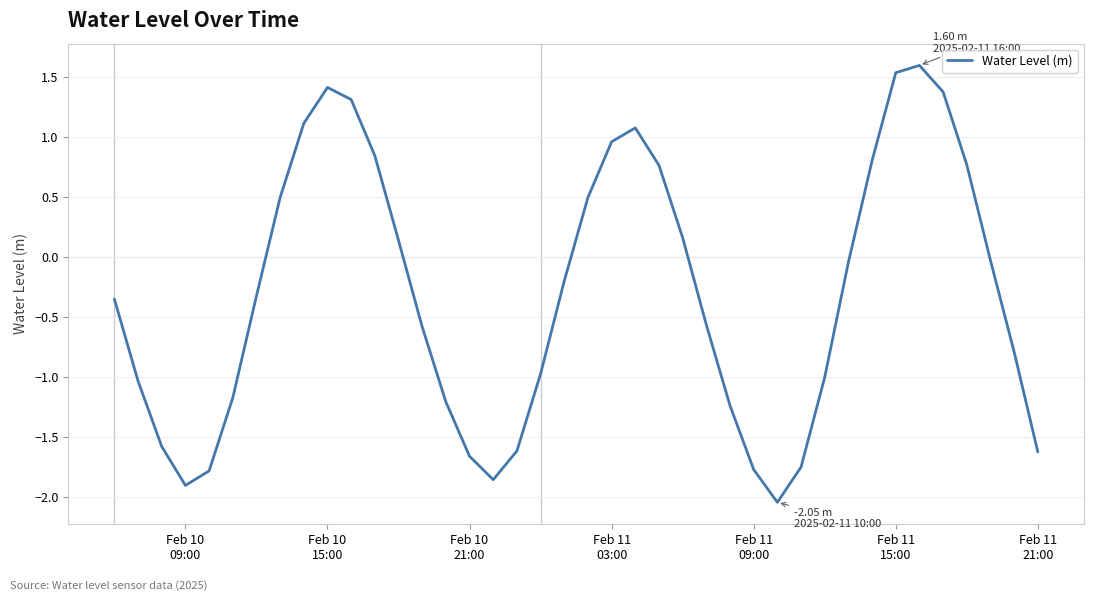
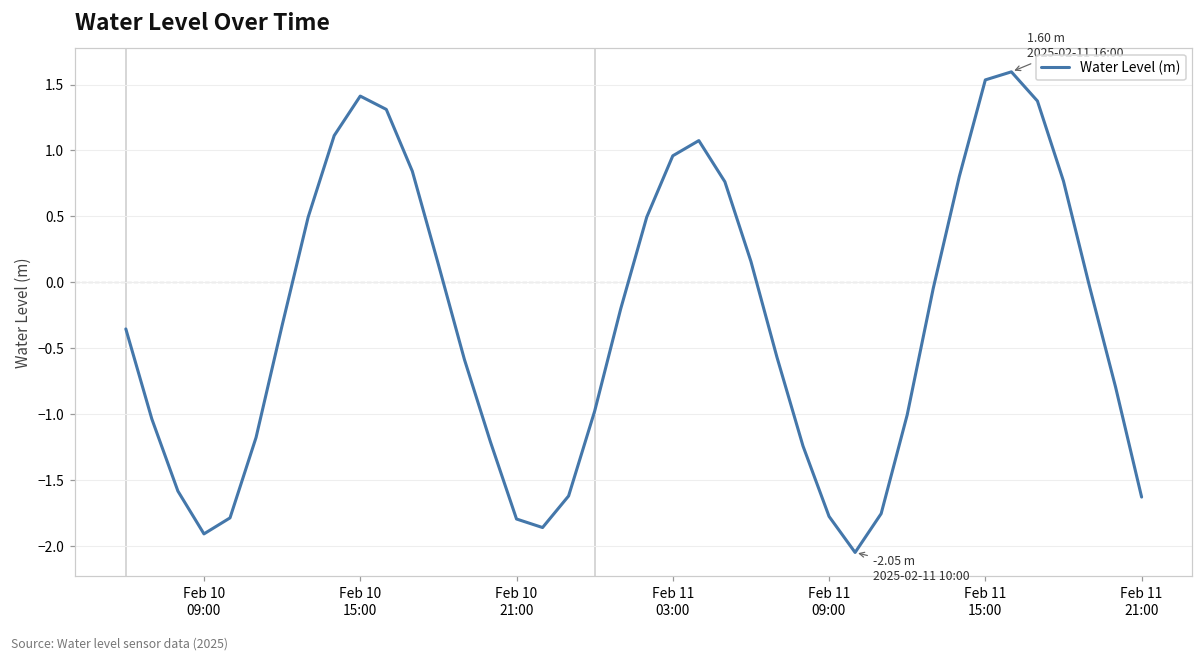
  {
    "Feb 10 09:00": -1.91,
    "Feb 10 15:00": 1.41,
-   "Feb 10 21:00": -1.66,
+   "Feb 10 21:00": -1.79,
    "Feb 11 03:00": 0.96,
    "Feb 11 09:00": -1.77,
    "Feb 11 15:00": 1.54,
    "Feb 11 21:00": -1.63
  }
